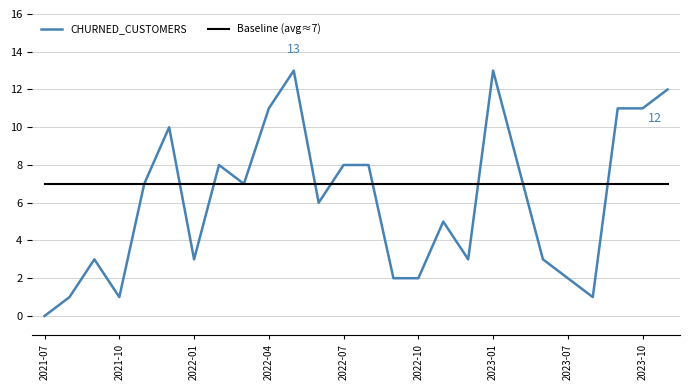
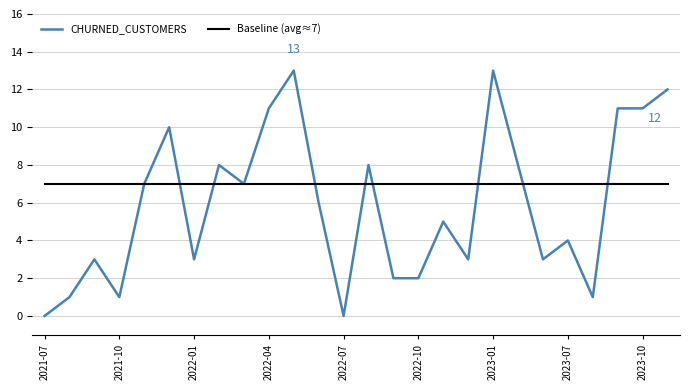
  {
    "CHURNED_CUSTOMERS": {
      "2021-07": 0,
      "2021-10": 1,
      "2022-01": 3,
      "2022-04": 11,
-     "2022-07": 8,
+     "2022-07": 0,
      "2022-10": 2,
      "2023-01": 13,
-     "2023-07": 2
+     "2023-07": 4
    },
    "Baseline (avg≈7)": {
      "2021-07": 7,
      "2021-10": 7,
      "2022-01": 7,
      "2022-04": 7,
      "2022-07": 7,
      "2022-10": 7,
      "2023-01": 7,
      "2023-07": 7,
      "2023-10": 7
    }
  }
